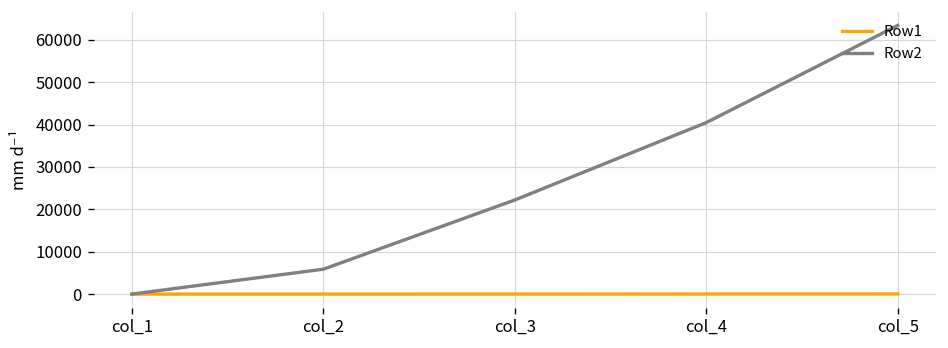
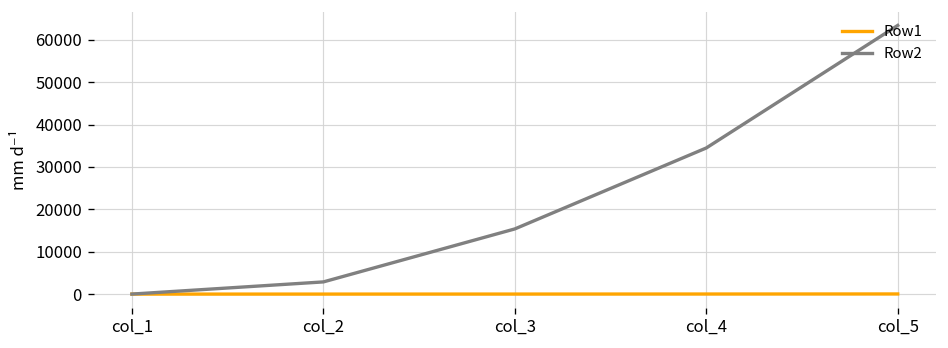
  {
    "Row1": {
      "col_2": 0,
      "col_3": 0,
      "col_4": 0,
      "col_5": 0
    },
    "Row2": {
-     "col_2": 6000,
-     "col_3": 22000,
-     "col_4": 40000,
+     "col_2": 3000,
+     "col_3": 15000,
+     "col_4": 34000,
      "col_5": 63000
    }
  }
